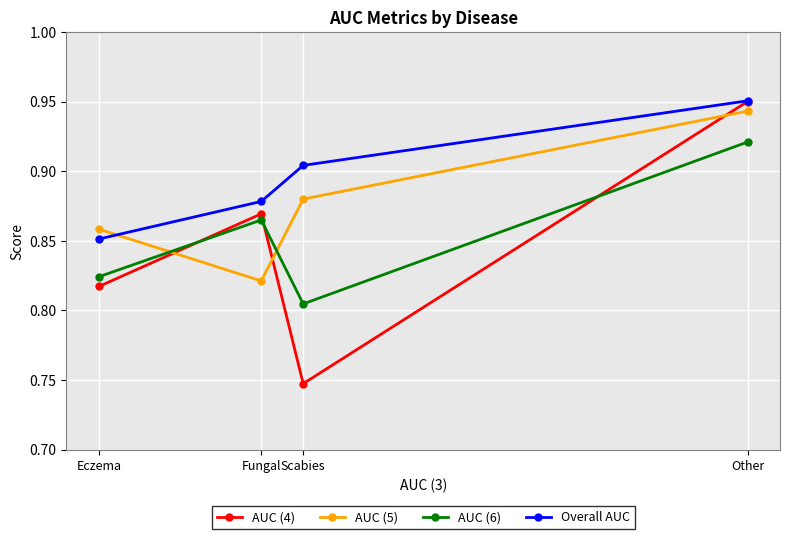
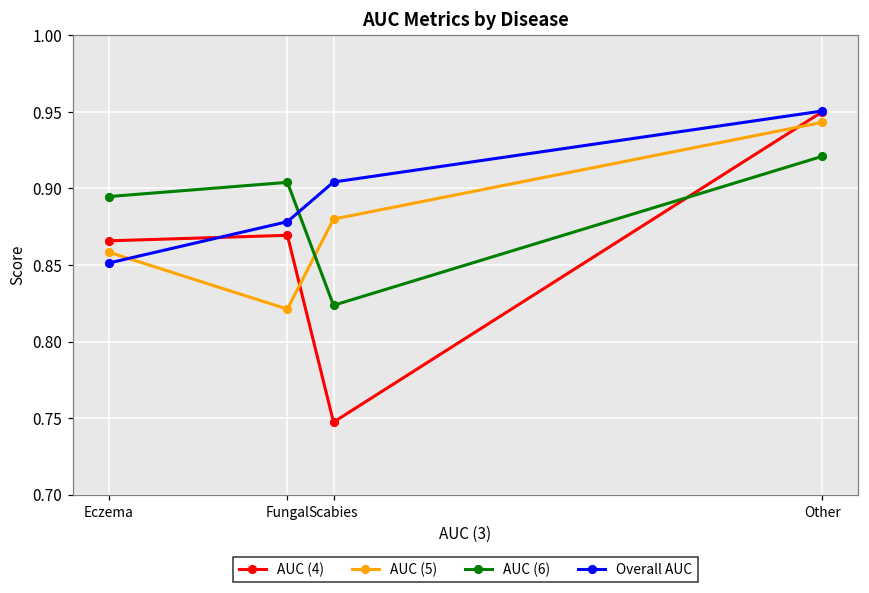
  {
    "AUC (4)": {
-     "Eczema": 0.817,
+     "Eczema": 0.866,
      "Fungal": 0.869,
      "Scabies": 0.747
    },
    "AUC (5)": {
      "Eczema": 0.858,
      "Fungal": 0.821,
      "Scabies": 0.880,
      "Other": 0.943
    },
    "AUC (6)": {
-     "Eczema": 0.824,
-     "Fungal": 0.865,
-     "Scabies": 0.805,
+     "Eczema": 0.895,
+     "Fungal": 0.904,
+     "Scabies": 0.824,
      "Other": 0.921
    },
    "Overall AUC": {
      "Eczema": 0.851,
      "Fungal": 0.878,
      "Scabies": 0.904
    }
  }
